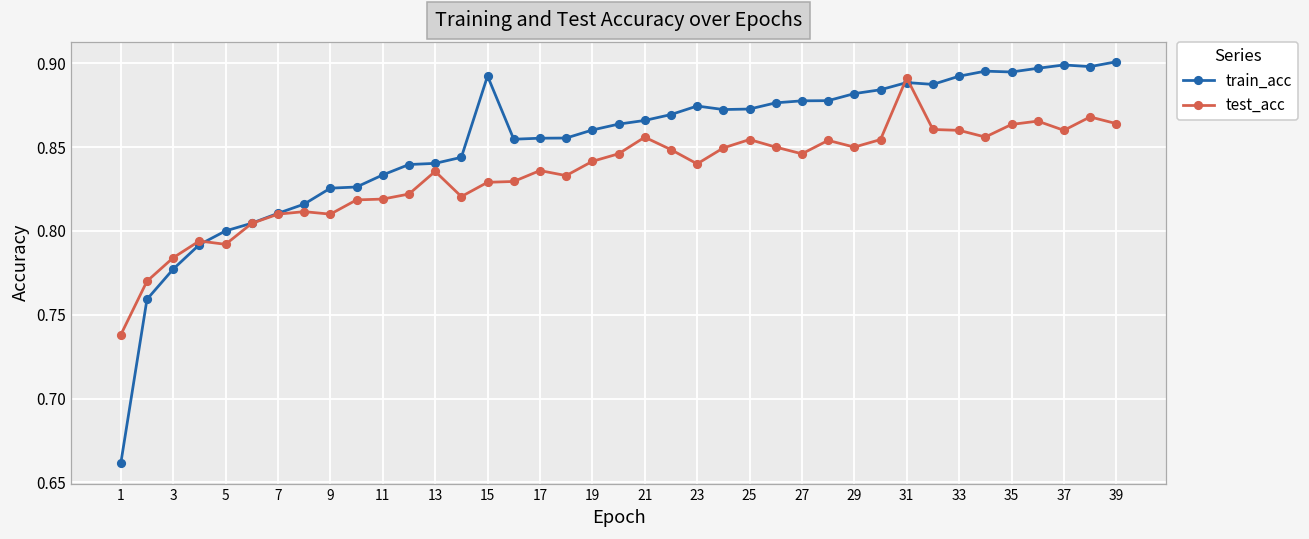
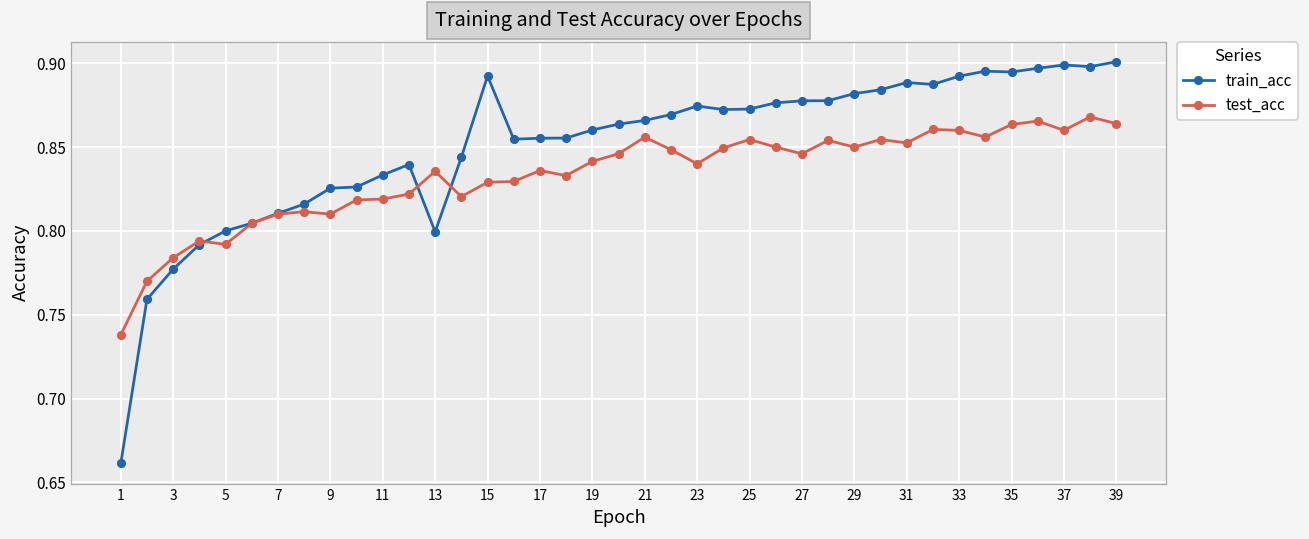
  {
    "train_acc": {
      "1": 0.661,
      "3": 0.777,
      "5": 0.800,
      "9": 0.826,
      "11": 0.833,
-     "13": 0.840,
+     "13": 0.800,
      "15": 0.892,
      "17": 0.855,
      "19": 0.860,
      "21": 0.866,
      "23": 0.875,
      "25": 0.873,
      "27": 0.878,
      "29": 0.882,
      "31": 0.889,
      "33": 0.892,
      "35": 0.895,
      "37": 0.899,
      "39": 0.901
    },
    "test_acc": {
      "1": 0.738,
      "3": 0.784,
      "5": 0.792,
      "9": 0.810,
      "11": 0.819,
      "13": 0.836,
      "15": 0.829,
      "17": 0.836,
      "19": 0.842,
      "21": 0.856,
      "23": 0.840,
      "25": 0.855,
      "27": 0.846,
      "29": 0.850,
-     "31": 0.891,
+     "31": 0.853,
      "33": 0.860,
      "35": 0.864,
      "37": 0.860,
      "39": 0.864
    }
  }
